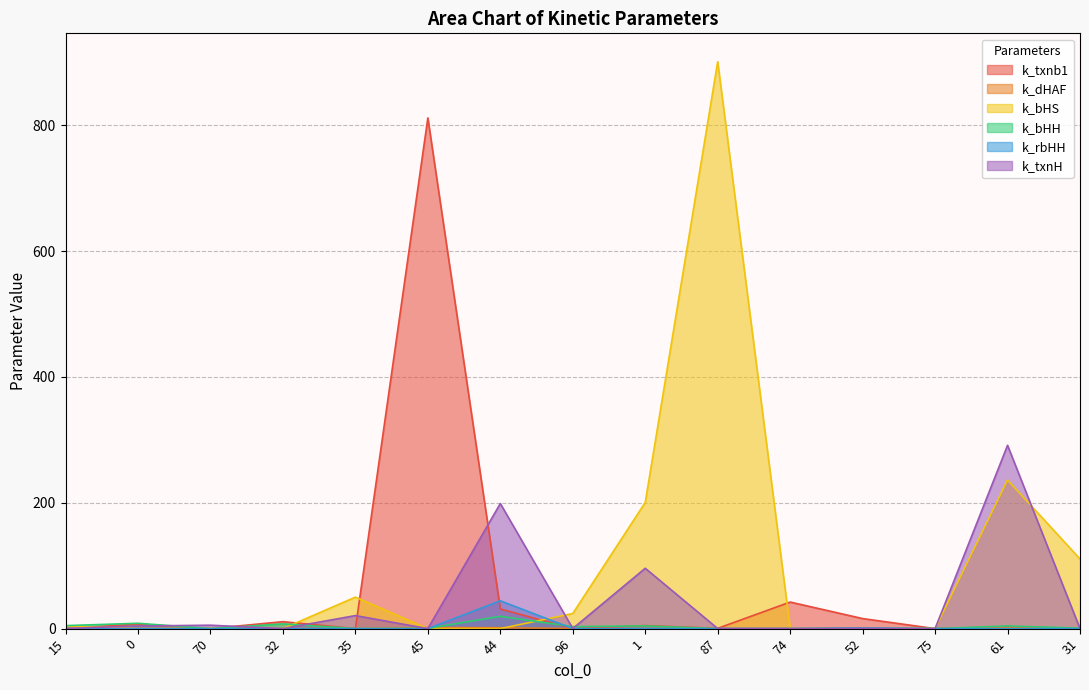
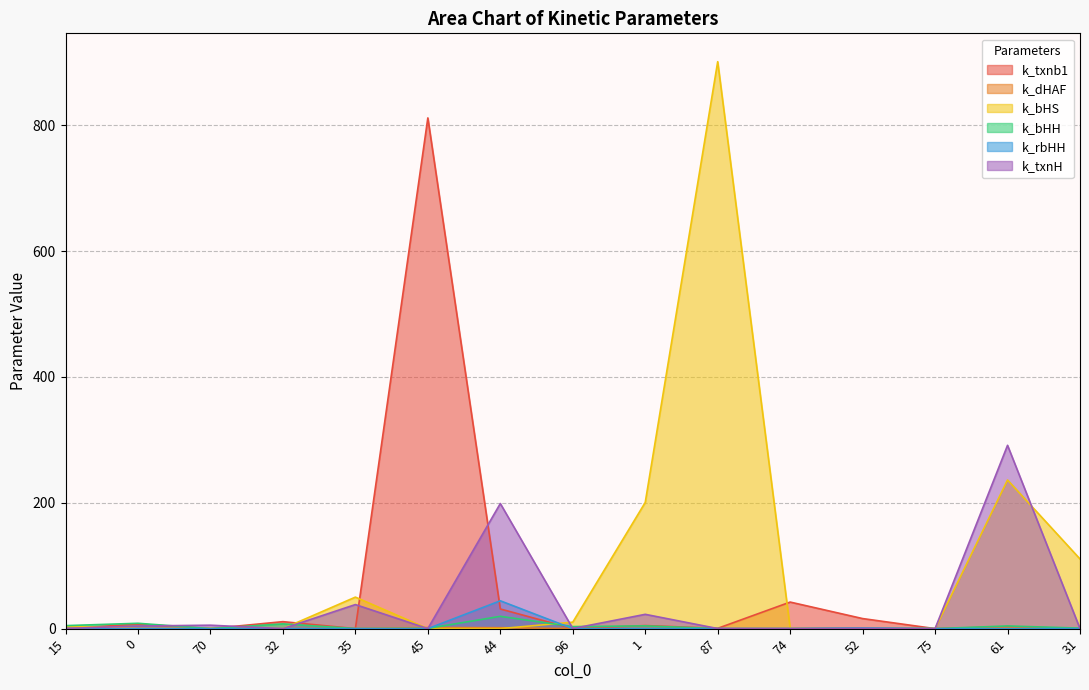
  {
    "k_bHS": {
      "35": 50,
-     "96": 20,
+     "96": 10,
      "1": 200,
      "87": 900,
      "61": 240,
      "31": 110
    },
    "k_bHH": {
      "44": 20
    },
    "k_rbHH": {
      "44": 40
    },
    "k_txnH": {
      "70": 10,
-     "35": 20,
+     "35": 40,
      "44": 200,
-     "1": 100,
+     "1": 20,
      "61": 290
    }
  }
